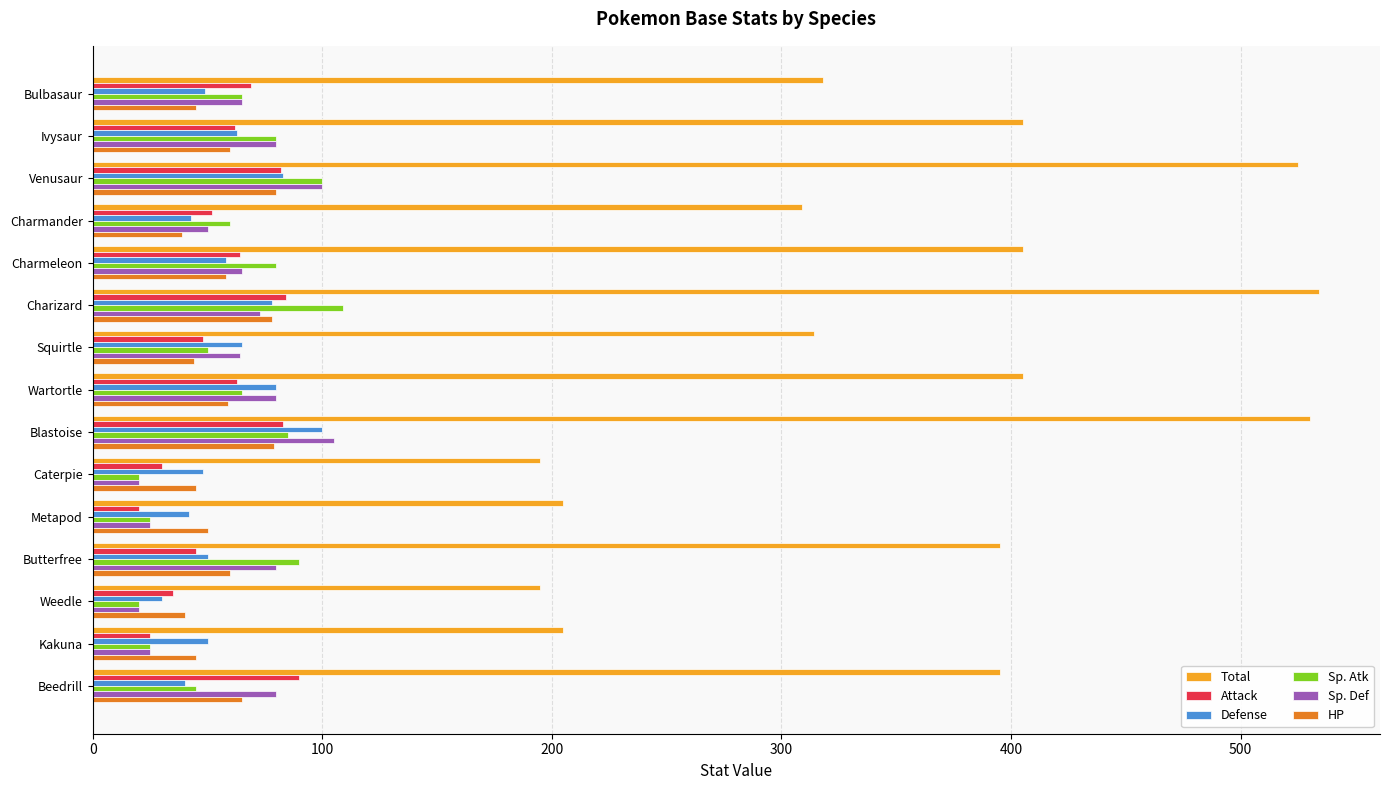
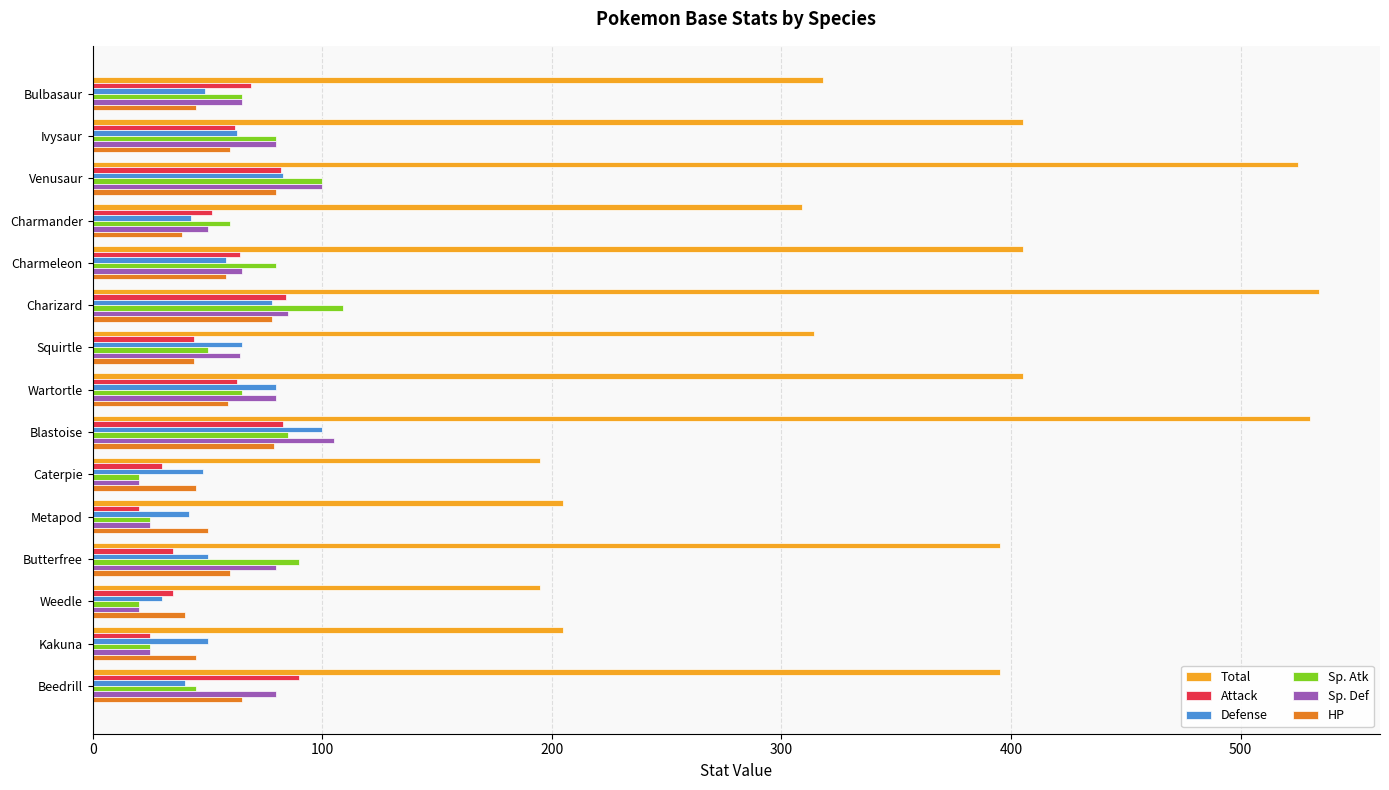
  {
    "Attack": {
      "Bulbasaur": 69,
      "Ivysaur": 62,
      "Venusaur": 82,
      "Charmander": 52,
      "Charmeleon": 64,
      "Charizard": 84,
-     "Squirtle": 48,
+     "Squirtle": 44,
      "Wartortle": 63,
      "Blastoise": 83,
      "Caterpie": 30,
      "Metapod": 20,
-     "Butterfree": 45,
+     "Butterfree": 35,
      "Weedle": 35,
      "Kakuna": 25,
      "Beedrill": 90
    },
    "Defense": {
      "Bulbasaur": 49,
      "Ivysaur": 63,
      "Venusaur": 83,
      "Charmander": 43,
      "Charmeleon": 58,
      "Charizard": 78,
      "Squirtle": 65,
      "Wartortle": 80,
      "Blastoise": 100,
      "Caterpie": 48,
      "Metapod": 42,
      "Butterfree": 50,
      "Weedle": 30,
      "Kakuna": 50,
      "Beedrill": 40
    },
    "Sp. Atk": {
      "Bulbasaur": 65,
      "Ivysaur": 80,
      "Venusaur": 100,
      "Charmander": 60,
      "Charmeleon": 80,
      "Charizard": 109,
      "Squirtle": 50,
      "Wartortle": 65,
      "Blastoise": 85,
      "Caterpie": 20,
      "Metapod": 25,
      "Butterfree": 90,
      "Weedle": 20,
      "Kakuna": 25,
      "Beedrill": 45
    },
    "Sp. Def": {
      "Bulbasaur": 65,
      "Ivysaur": 80,
      "Venusaur": 100,
      "Charmander": 50,
      "Charmeleon": 65,
-     "Charizard": 73,
+     "Charizard": 85,
      "Squirtle": 64,
      "Wartortle": 80,
      "Blastoise": 105,
      "Caterpie": 20,
      "Metapod": 25,
      "Butterfree": 80,
      "Weedle": 20,
      "Kakuna": 25,
      "Beedrill": 80
    }
  }
